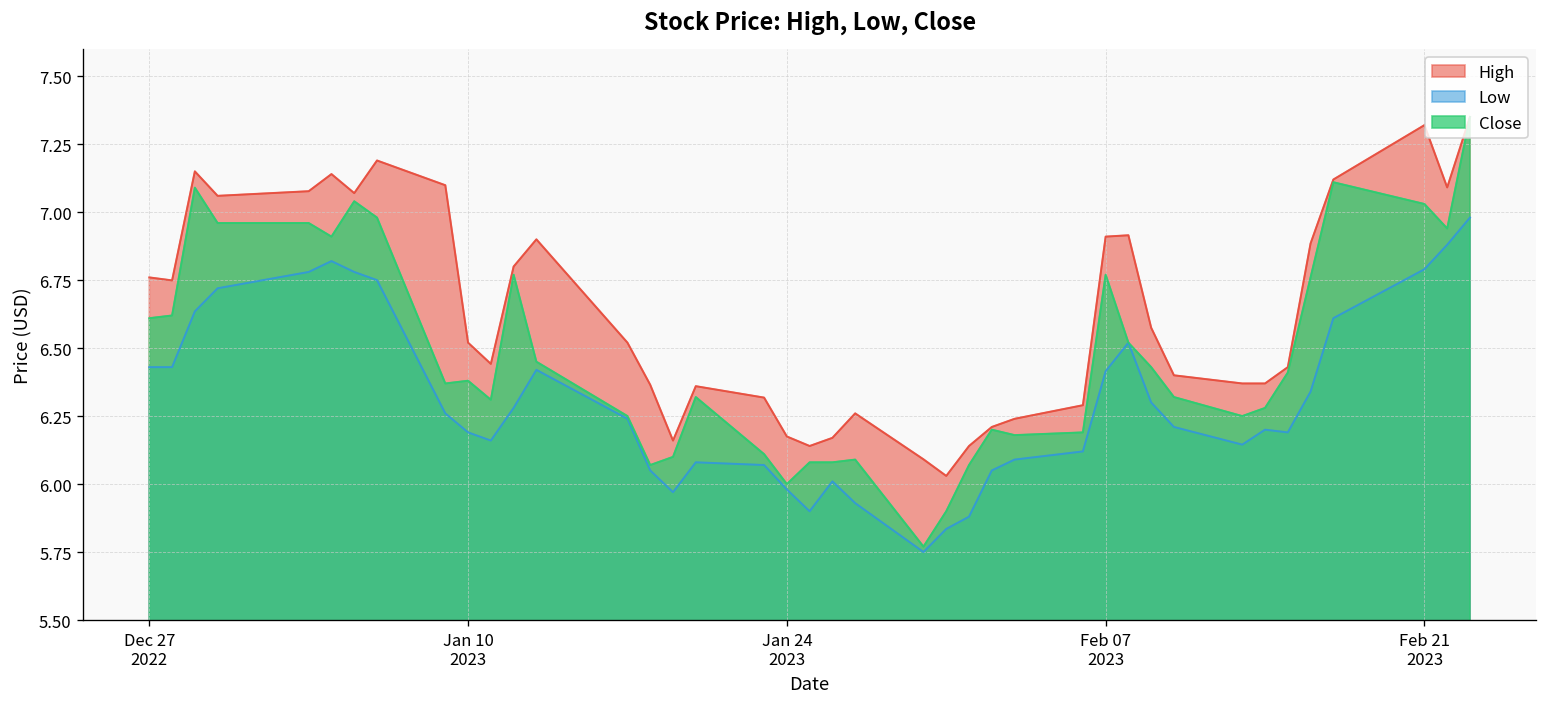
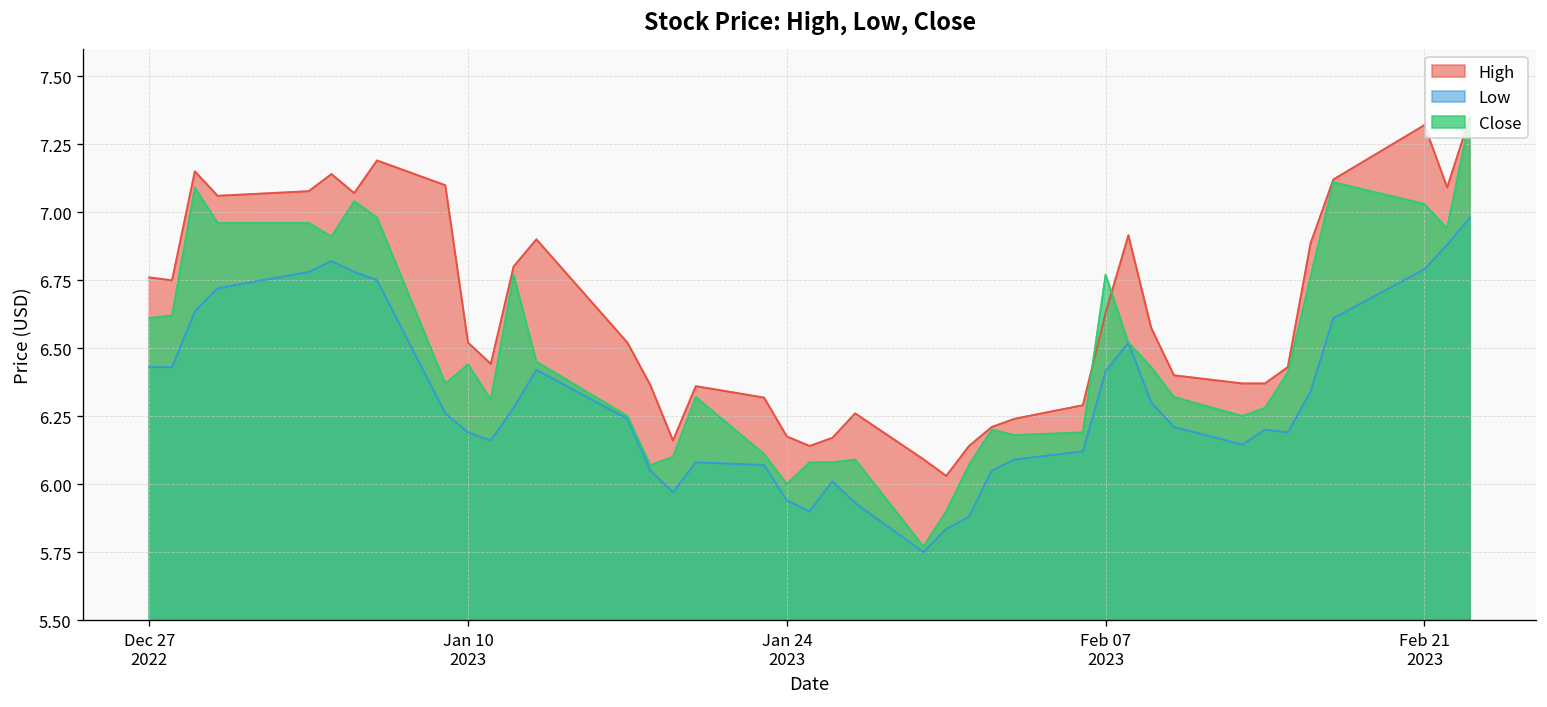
  {
    "High": {
      "Dec 27 2022": 6.76,
      "Jan 10 2023": 6.52,
      "Jan 24 2023": 6.18,
-     "Feb 07 2023": 6.91,
+     "Feb 07 2023": 6.63,
      "Feb 21 2023": 7.32
    },
    "Low": {
      "Dec 27 2022": 6.43,
      "Jan 10 2023": 6.19,
-     "Jan 24 2023": 5.98,
+     "Jan 24 2023": 5.94,
      "Feb 07 2023": 6.42,
      "Feb 21 2023": 6.79
    },
    "Close": {
      "Dec 27 2022": 6.61,
-     "Jan 10 2023": 6.38,
+     "Jan 10 2023": 6.44,
      "Jan 24 2023": 6.00,
      "Feb 07 2023": 6.77,
      "Feb 21 2023": 7.03
    }
  }
